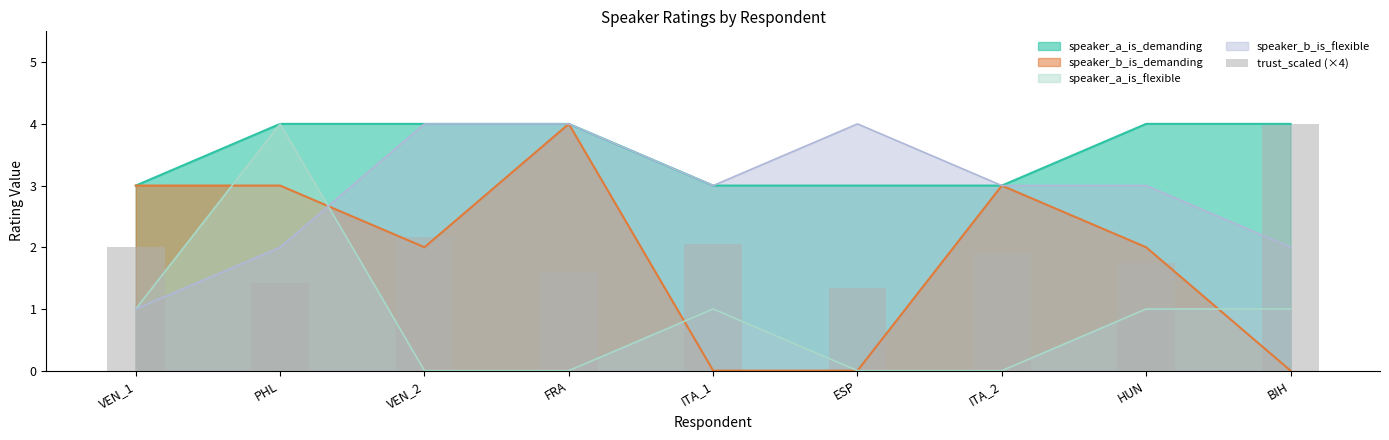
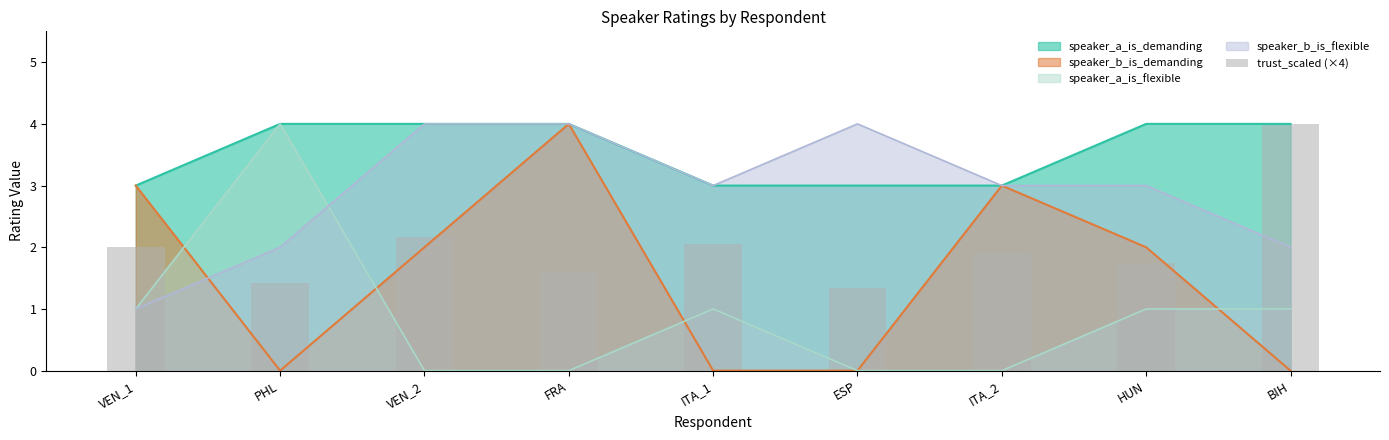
  {
    "speaker_a_is_demanding": {
      "ESP": 3,
      "HUN": 4,
      "BIH": 4
    },
    "speaker_b_is_demanding": {
-     "PHL": 3,
+     "PHL": 0,
      "VEN_2": 2,
      "ITA_1": 0,
      "HUN": 2,
      "BIH": 0
    }
  }
